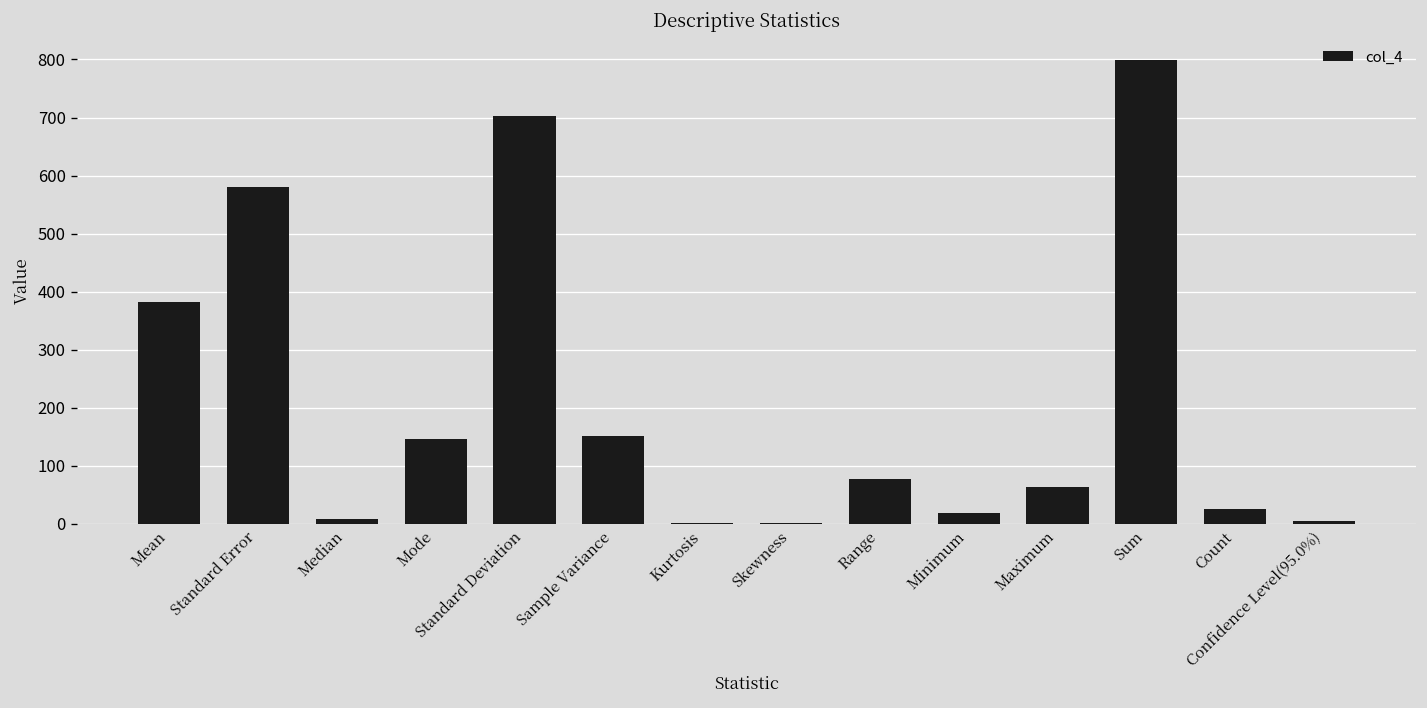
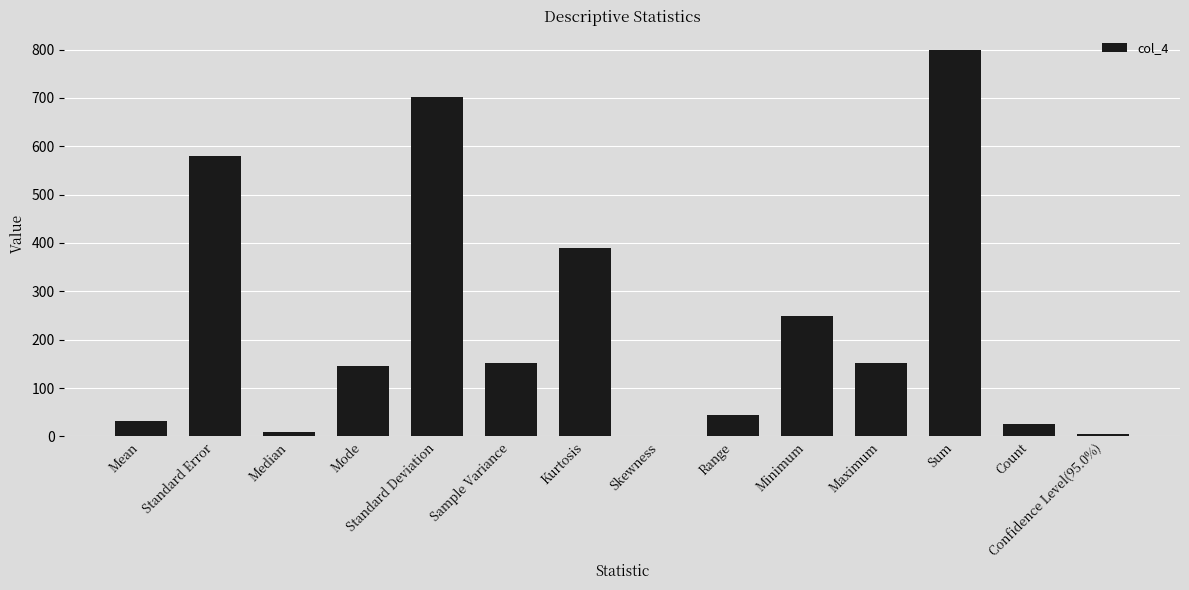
  {
-   "Mean": 380,
+   "Mean": 30,
    "Standard Error": 580,
    "Median": 10,
    "Mode": 150,
    "Standard Deviation": 700,
    "Sample Variance": 150,
-   "Kurtosis": 0,
-   "Range": 80,
-   "Minimum": 20,
-   "Maximum": 60,
+   "Kurtosis": 390,
+   "Range": 50,
+   "Minimum": 250,
+   "Maximum": 150,
    "Sum": 800,
    "Count": 30
  }
